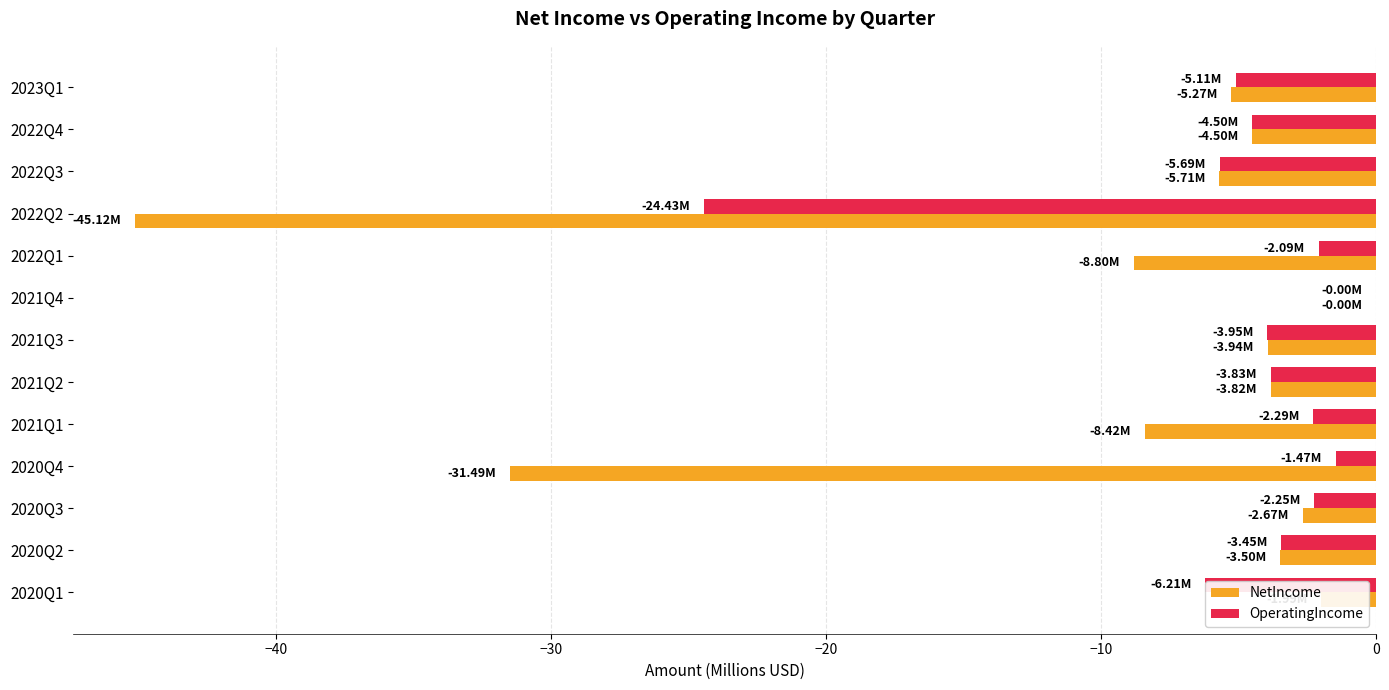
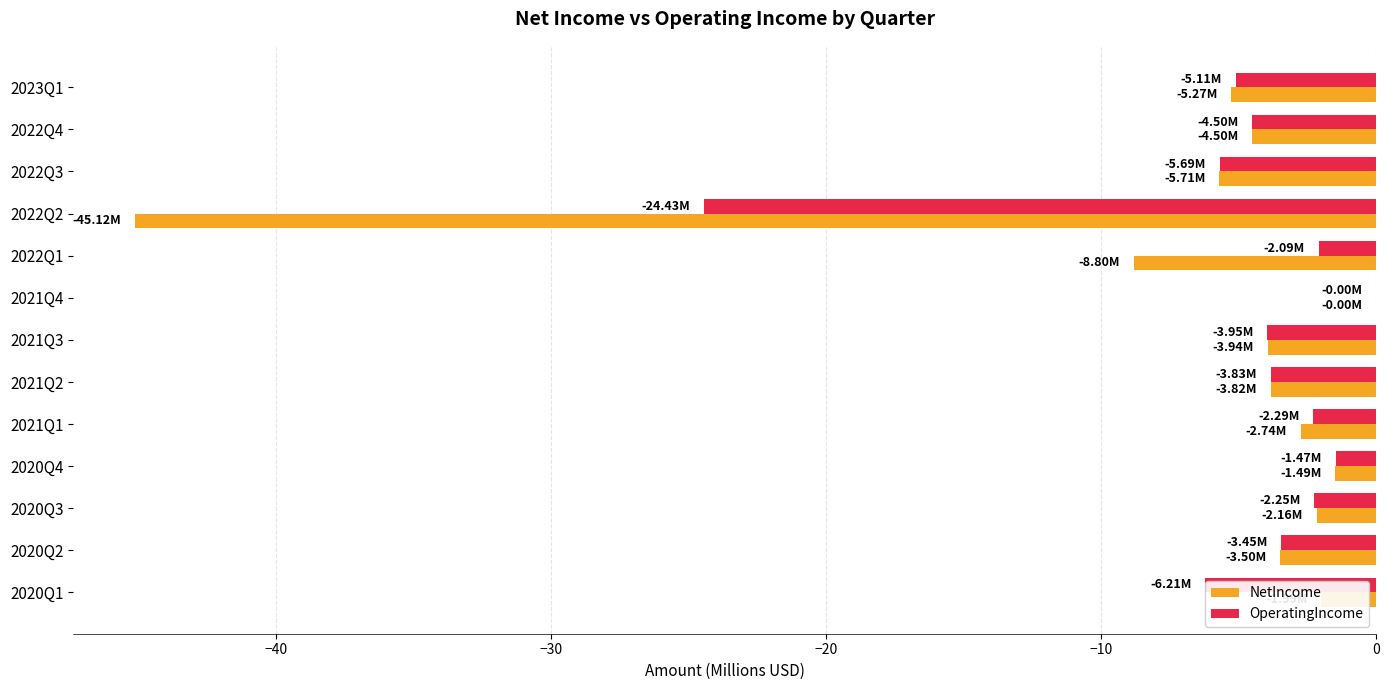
  {
    "NetIncome": {
      "2023Q1": "-5.27M",
      "2022Q4": "-4.50M",
      "2022Q3": "-5.71M",
      "2022Q2": "-45.12M",
      "2022Q1": "-8.80M",
      "2021Q4": "-0.00M",
      "2021Q3": "-3.94M",
      "2021Q2": "-3.82M",
-     "2021Q1": "-8.42M",
-     "2020Q4": "-31.49M",
-     "2020Q3": "-2.67M",
+     "2021Q1": "-2.74M",
+     "2020Q4": "-1.49M",
+     "2020Q3": "-2.16M",
      "2020Q2": "-3.50M"
    },
    "OperatingIncome": {
      "2023Q1": "-5.11M",
      "2022Q4": "-4.50M",
      "2022Q3": "-5.69M",
      "2022Q2": "-24.43M",
      "2022Q1": "-2.09M",
      "2021Q4": "-0.00M",
      "2021Q3": "-3.95M",
      "2021Q2": "-3.83M",
      "2021Q1": "-2.29M",
      "2020Q4": "-1.47M",
      "2020Q3": "-2.25M",
      "2020Q2": "-3.45M"
    }
  }
